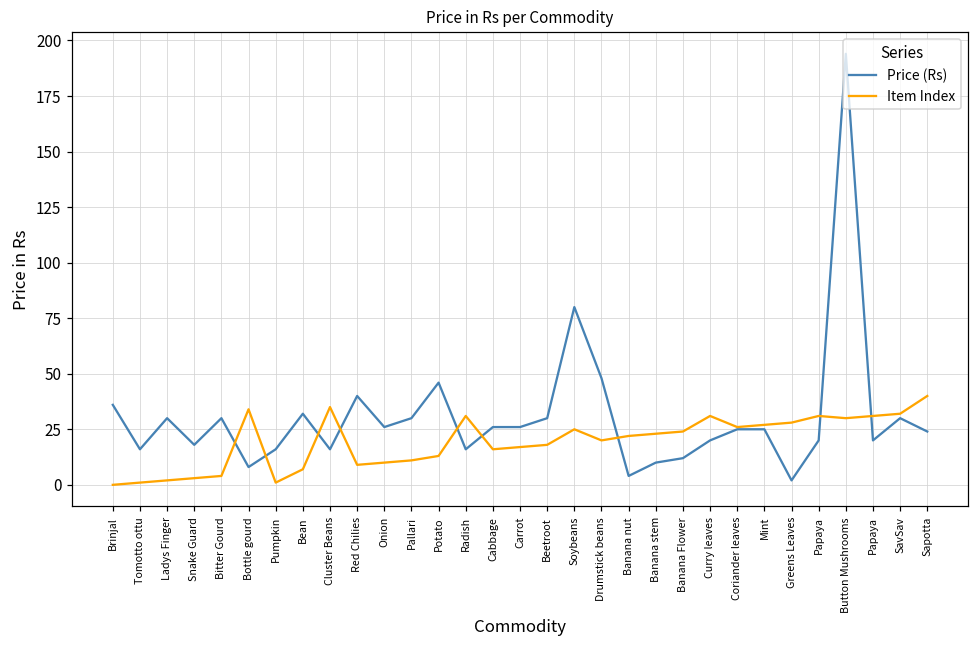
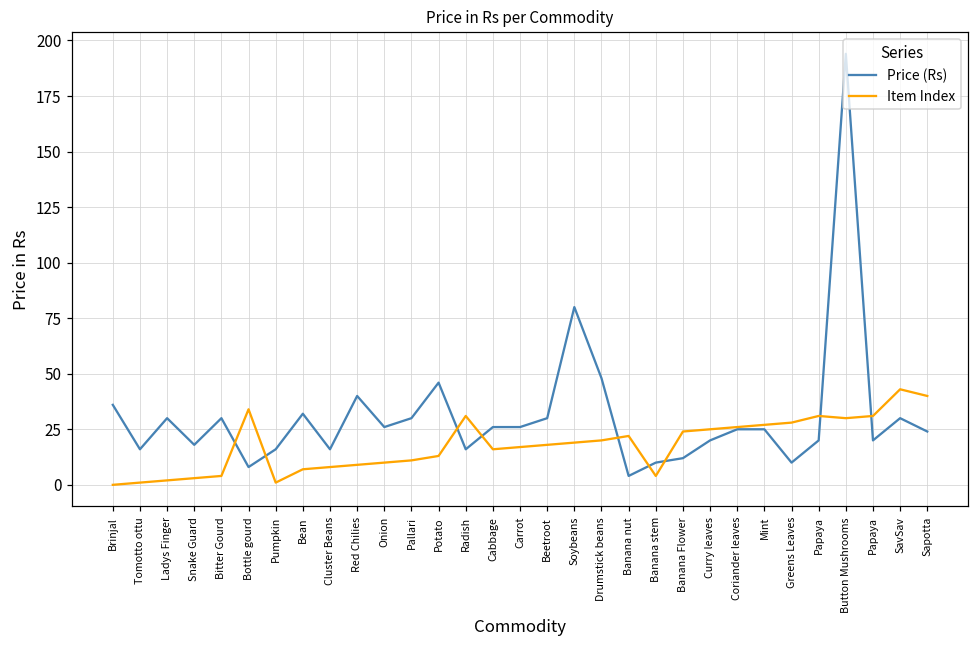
  {
    "Price (Rs)": {
      "Brinjal": 36,
      "Tomotto ottu": 16,
      "Ladys Finger": 30,
      "Snake Guard": 18,
      "Bitter Gourd": 30,
      "Bottle gourd": 8,
      "Pumpkin": 16,
      "Bean": 32,
      "Cluster Beans": 16,
      "Red Chilies": 40,
      "Onion": 26,
      "Pallari": 30,
      "Potato": 46,
      "Radish": 16,
      "Cabbage": 26,
      "Carrot": 26,
      "Beetroot": 30,
      "Soybeans": 80,
      "Drumstick beans": 48,
      "Banana nut": 4,
      "Banana stem": 10,
      "Banana Flower": 12,
      "Curry leaves": 20,
      "Mint": 25,
-     "Greens Leaves": 2,
+     "Greens Leaves": 10,
      "SavSav": 30,
      "Sapotta": 24
    },
    "Item Index": {
      "Brinjal": 0,
      "Tomotto ottu": 1,
      "Ladys Finger": 2,
      "Snake Guard": 3,
      "Bitter Gourd": 4,
      "Bottle gourd": 34,
      "Pumpkin": 1,
      "Bean": 7,
-     "Cluster Beans": 35,
+     "Cluster Beans": 8,
      "Red Chilies": 9,
      "Onion": 10,
      "Pallari": 11,
      "Potato": 13,
      "Radish": 31,
      "Cabbage": 16,
      "Carrot": 17,
      "Beetroot": 18,
-     "Soybeans": 25,
+     "Soybeans": 19,
      "Drumstick beans": 20,
      "Banana nut": 22,
-     "Banana stem": 23,
+     "Banana stem": 4,
      "Banana Flower": 24,
-     "Curry leaves": 31,
+     "Curry leaves": 25,
      "Mint": 27,
      "Greens Leaves": 28,
      "Button Mushrooms": 30,
-     "SavSav": 32,
+     "SavSav": 43,
      "Sapotta": 40
    }
  }
